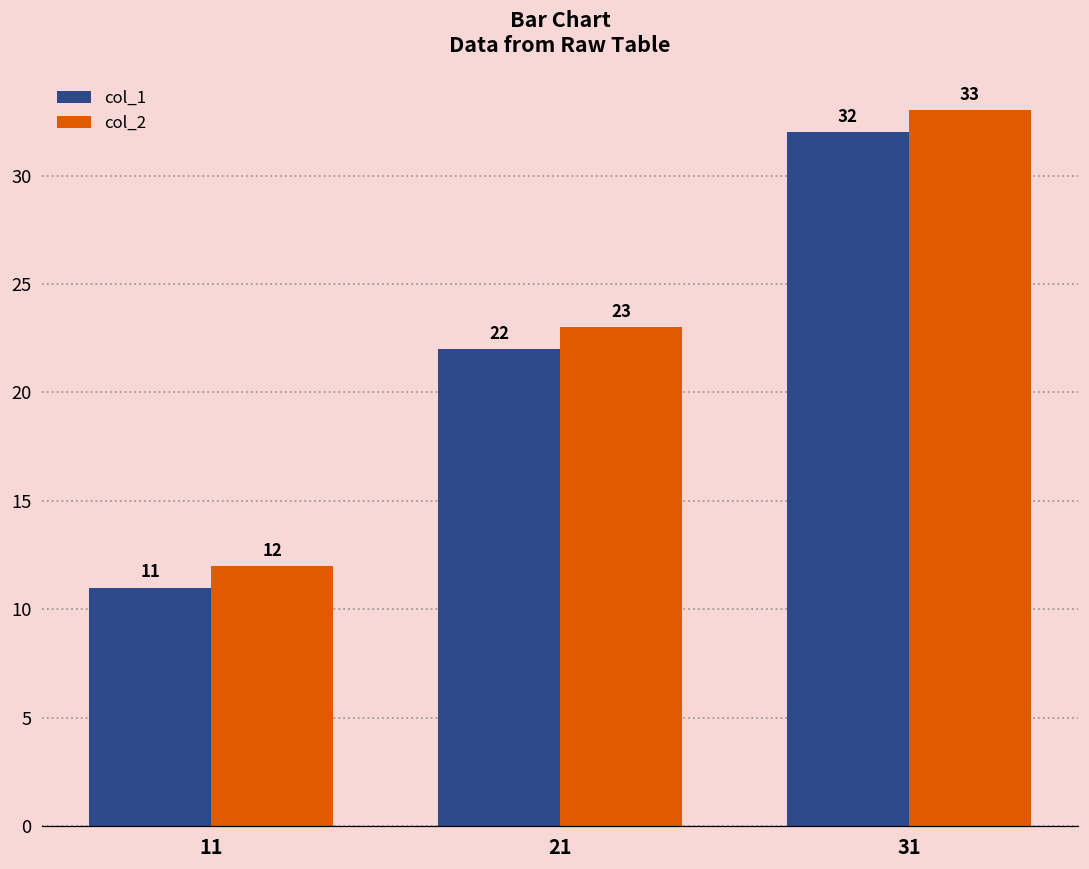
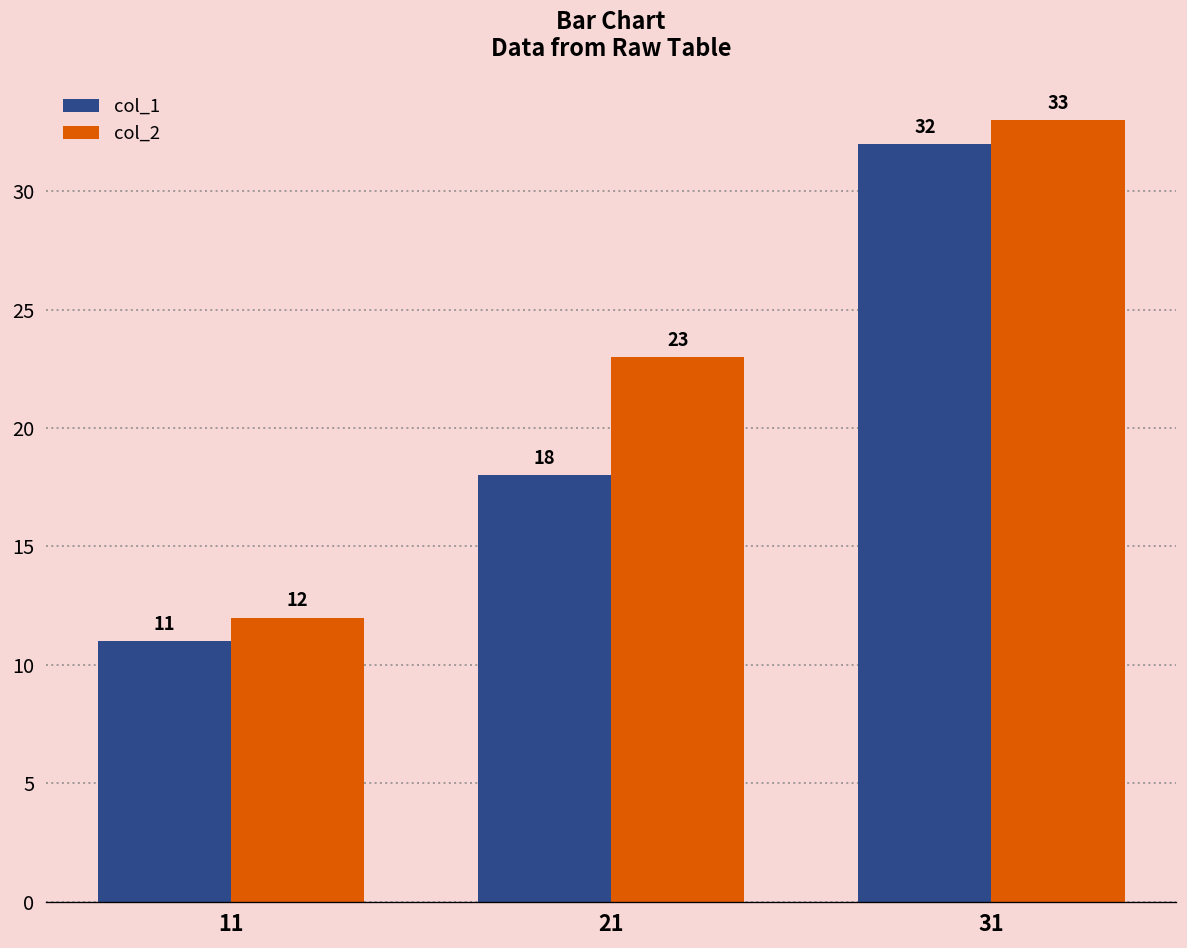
  {
    "col_1": {
      "11": 11,
-     "21": 22,
+     "21": 18,
      "31": 32
    },
    "col_2": {
      "11": 12,
      "21": 23,
      "31": 33
    }
  }
